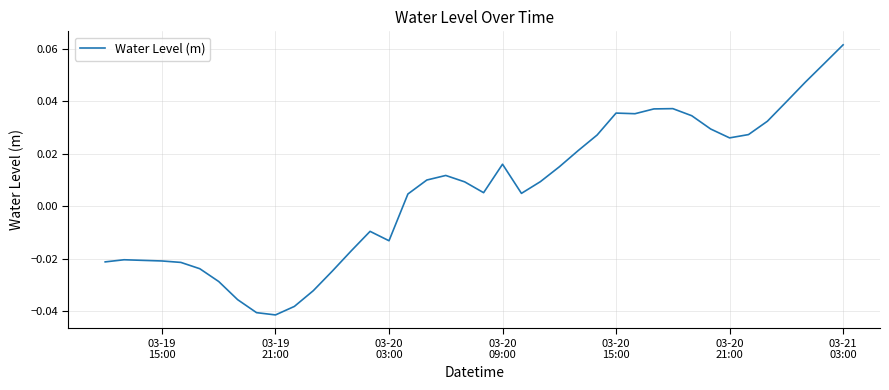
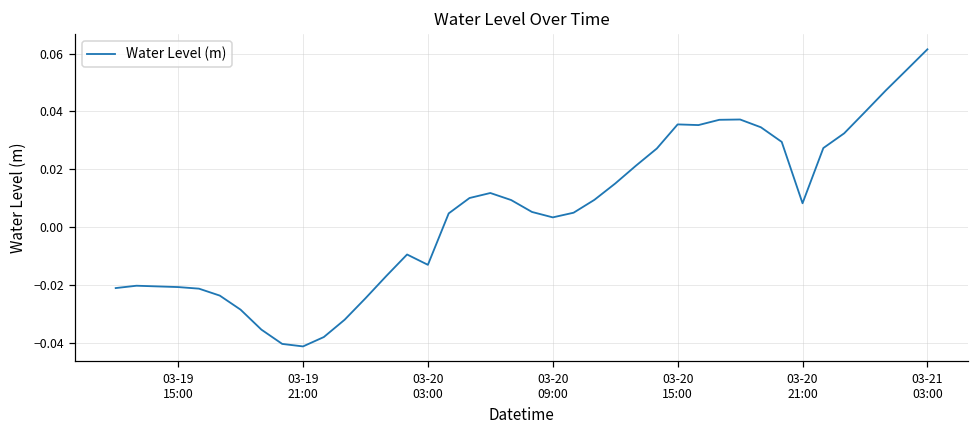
  {
    "03-19 15:00": -0.021,
    "03-19 21:00": -0.041,
    "03-20 03:00": -0.013,
-   "03-20 09:00": 0.016,
+   "03-20 09:00": 0.003,
    "03-20 15:00": 0.036,
-   "03-20 21:00": 0.026,
+   "03-20 21:00": 0.008,
    "03-21 03:00": 0.062
  }
